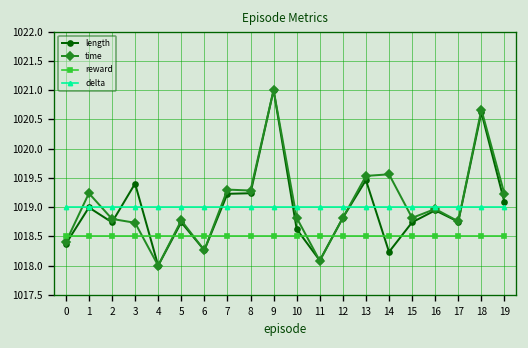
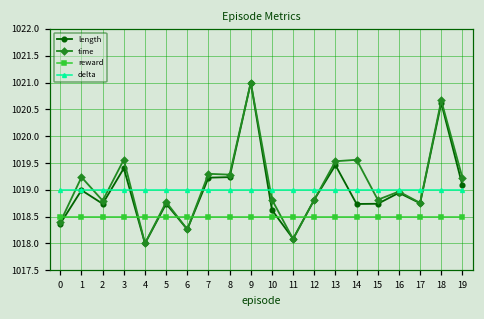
  {
    "length": {
      "2": 1018.7,
      "3": 1019.4,
      "7": 1019.2,
      "10": 1018.6,
      "13": 1019.5,
-     "14": 1018.2,
+     "14": 1018.7,
      "15": 1018.7,
      "19": 1019.1
    },
    "time": {
      "1": 1019.2,
      "2": 1018.8,
-     "3": 1018.7,
+     "3": 1019.6,
      "7": 1019.3,
      "10": 1018.8,
      "13": 1019.5,
      "14": 1019.6,
      "15": 1018.8,
      "19": 1019.2
    },
    "reward": {
      "0": 1018.5,
      "1": 1018.5,
      "2": 1018.5,
      "3": 1018.5,
      "4": 1018.5,
      "5": 1018.5,
      "6": 1018.5,
      "7": 1018.5,
      "8": 1018.5,
      "9": 1018.5,
      "10": 1018.5,
      "11": 1018.5,
      "12": 1018.5,
      "13": 1018.5,
      "14": 1018.5,
      "15": 1018.5,
      "16": 1018.5,
      "17": 1018.5,
      "18": 1018.5,
      "19": 1018.5
    },
    "delta": {
      "0": 1019.0,
      "2": 1019.0,
      "3": 1019.0,
      "4": 1019.0,
      "5": 1019.0,
      "6": 1019.0,
      "7": 1019.0,
      "8": 1019.0,
      "9": 1019.0,
      "10": 1019.0,
      "11": 1019.0,
      "12": 1019.0,
      "13": 1019.0,
      "14": 1019.0,
      "15": 1019.0,
      "17": 1019.0,
      "18": 1019.0,
      "19": 1019.0
    }
  }
